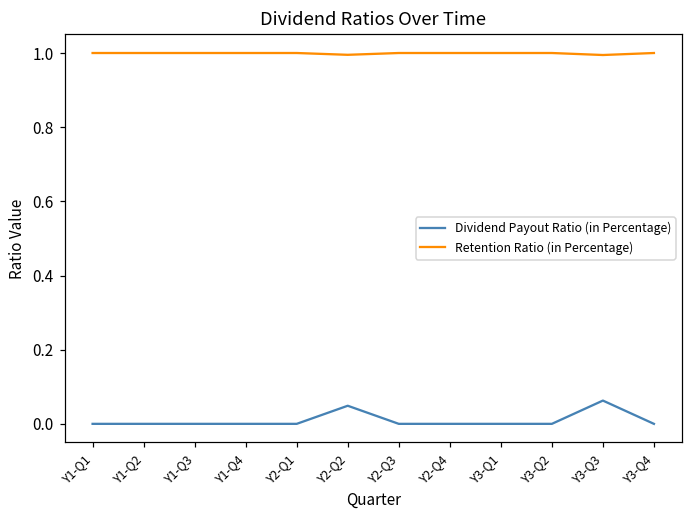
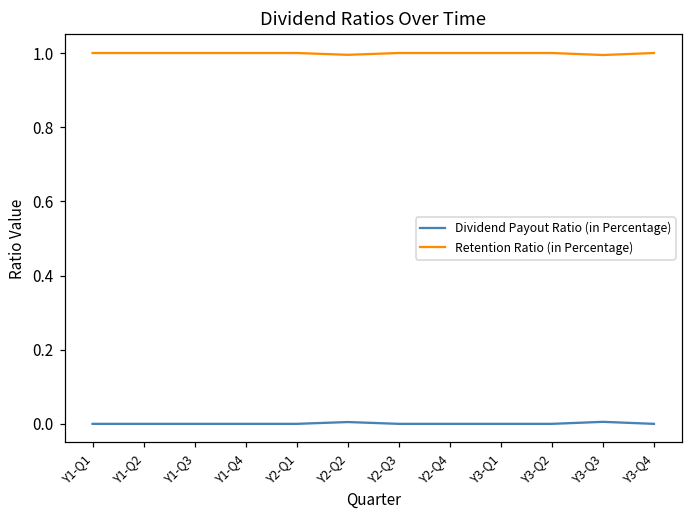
  {
    "Dividend Payout Ratio (in Percentage)": {
      "Y1-Q1": 0.00,
      "Y1-Q2": 0.00,
      "Y1-Q3": 0.00,
      "Y1-Q4": 0.00,
      "Y2-Q1": 0.00,
-     "Y2-Q2": 0.05,
+     "Y2-Q2": 0.00,
      "Y2-Q3": 0.00,
      "Y2-Q4": 0.00,
      "Y3-Q1": 0.00,
      "Y3-Q2": 0.00,
-     "Y3-Q3": 0.06,
+     "Y3-Q3": 0.01,
      "Y3-Q4": 0.00
    },
    "Retention Ratio (in Percentage)": {
      "Y1-Q1": 1.00,
      "Y1-Q2": 1.00,
      "Y1-Q3": 1.00,
      "Y1-Q4": 1.00,
      "Y2-Q1": 1.00,
      "Y2-Q2": 1.00,
      "Y2-Q3": 1.00,
      "Y2-Q4": 1.00,
      "Y3-Q1": 1.00,
      "Y3-Q2": 1.00,
      "Y3-Q3": 0.99,
      "Y3-Q4": 1.00
    }
  }
